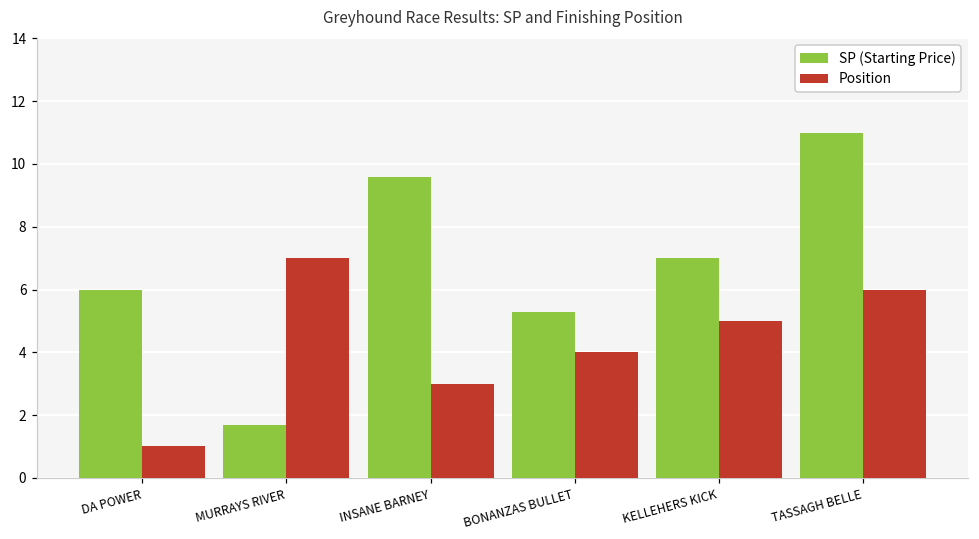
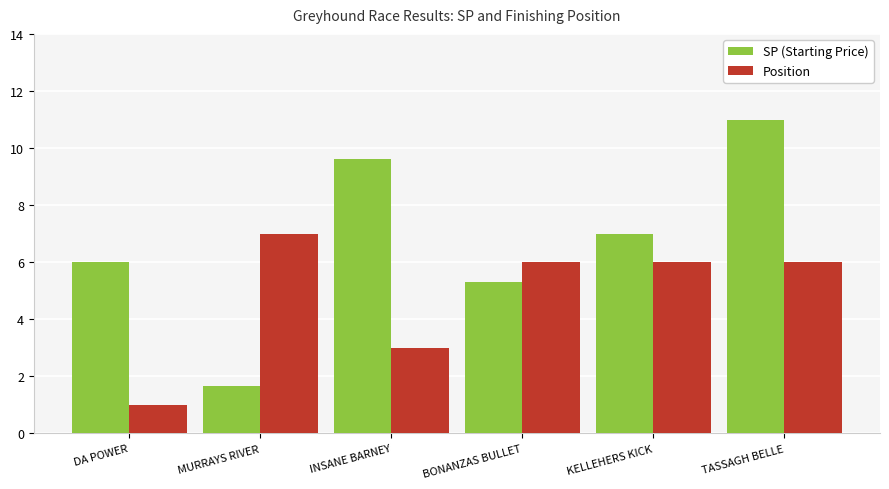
  {
    "SP (Starting Price)": {
      "DA POWER": 6,
      "MURRAYS RIVER": 1.7,
      "INSANE BARNEY": 9.6,
      "BONANZAS BULLET": 5.3,
      "KELLEHERS KICK": 7,
      "TASSAGH BELLE": 11
    },
    "Position": {
      "DA POWER": 1,
      "MURRAYS RIVER": 7,
      "INSANE BARNEY": 3,
-     "BONANZAS BULLET": 4,
-     "KELLEHERS KICK": 5,
+     "BONANZAS BULLET": 6,
+     "KELLEHERS KICK": 6,
      "TASSAGH BELLE": 6
    }
  }
